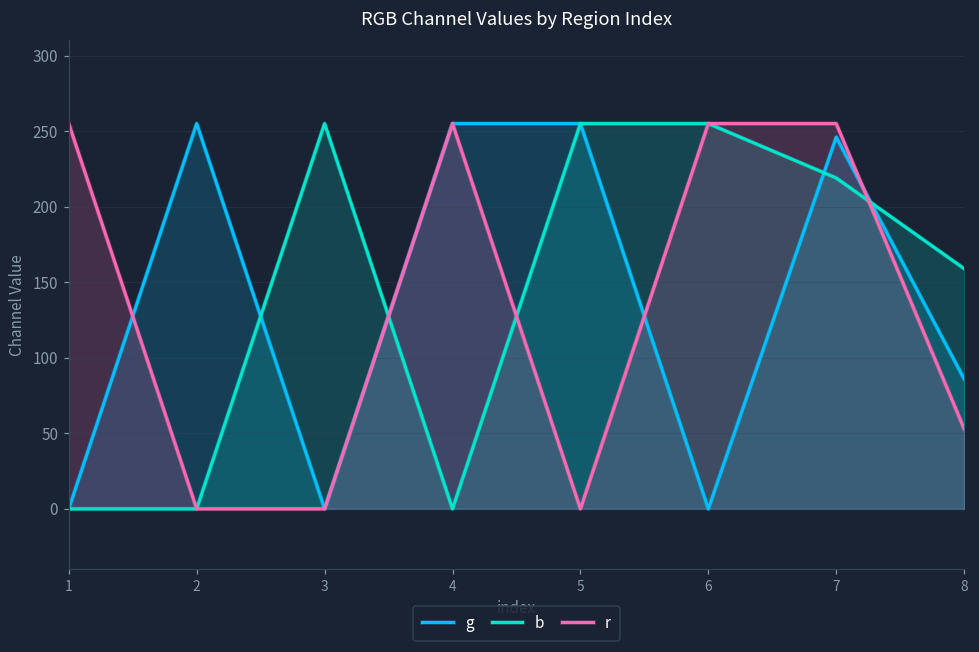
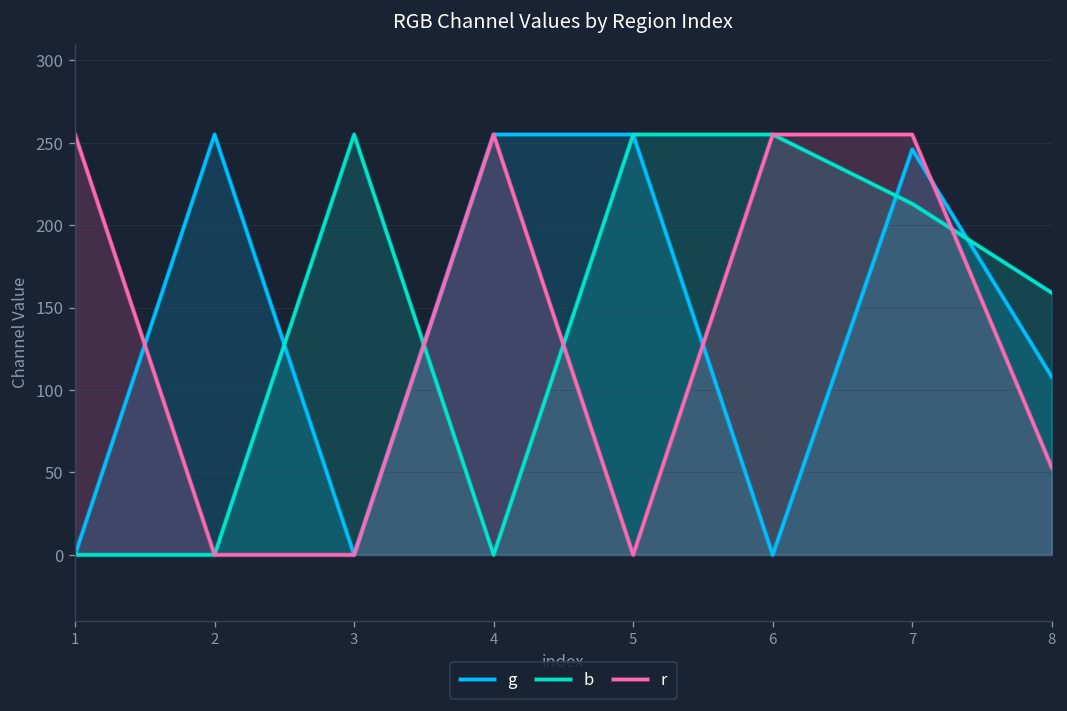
  {
    "g": {
      "2": 255,
      "6": 0,
      "7": 246,
-     "8": 86
+     "8": 108
    },
    "b": {
      "3": 255,
      "4": 0,
-     "7": 219,
+     "7": 213,
      "8": 159
    },
    "r": {
      "1": 255,
      "5": 0,
      "7": 255,
      "8": 53
    }
  }
